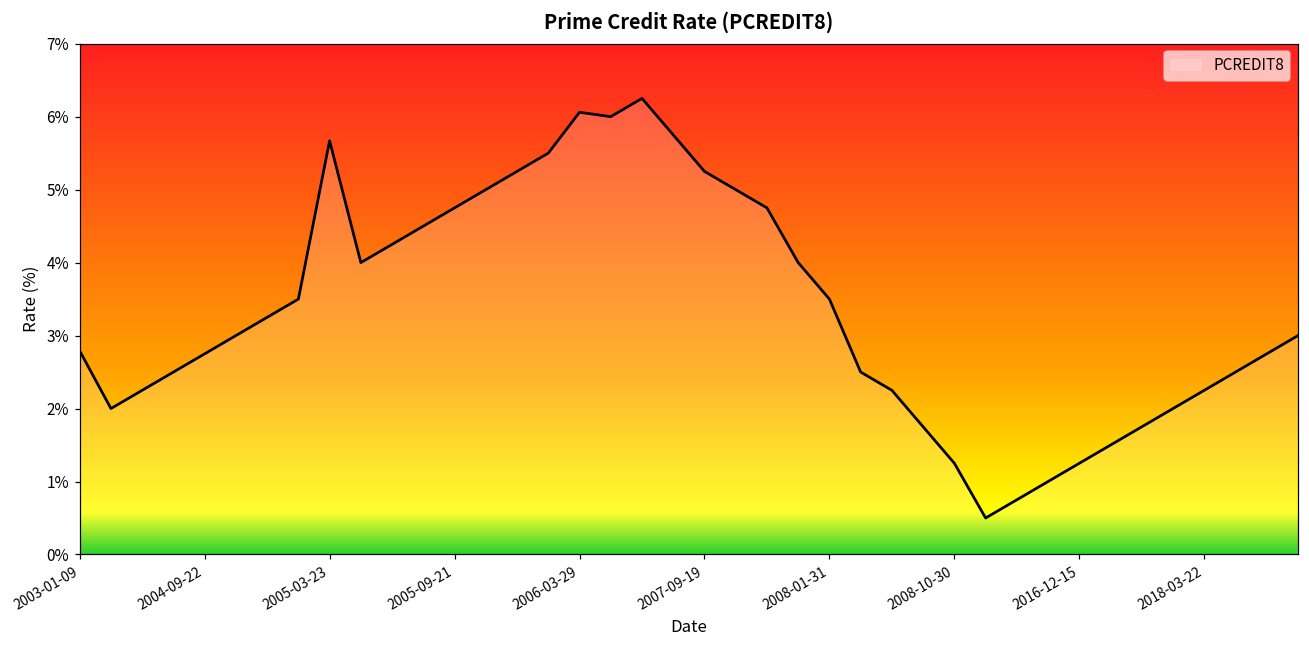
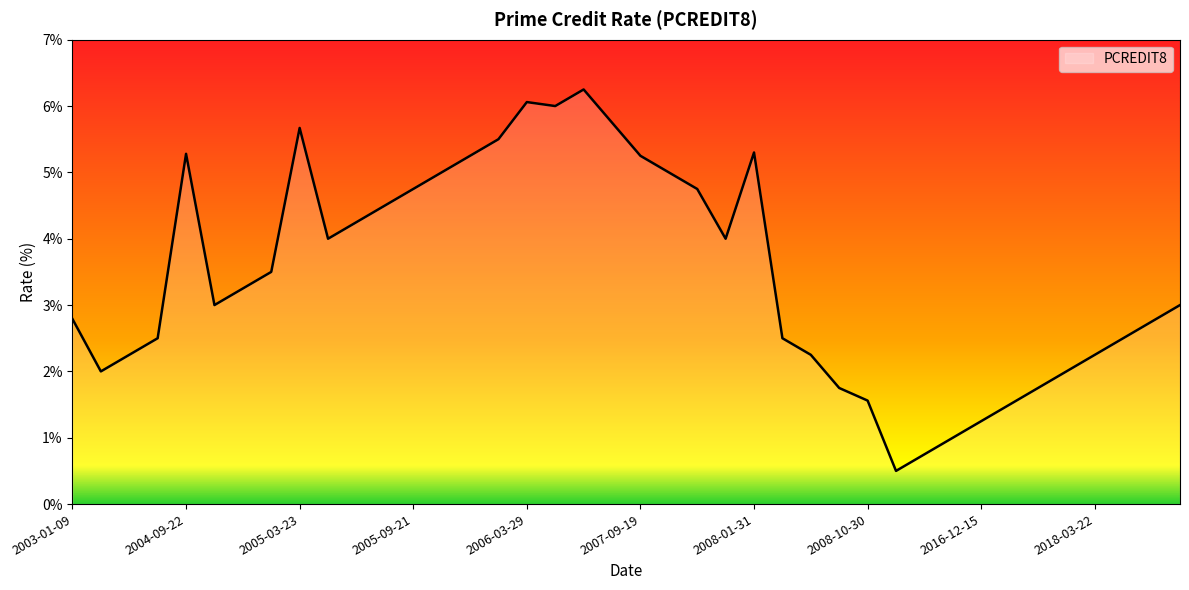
  {
    "2003-01-09": "2.8%",
-   "2004-09-22": "2.8%",
+   "2004-09-22": "5.3%",
    "2005-03-23": "5.7%",
    "2005-09-21": "4.8%",
    "2006-03-29": "6.1%",
    "2007-09-19": "5.3%",
-   "2008-01-31": "3.5%",
-   "2008-10-30": "1.3%",
+   "2008-01-31": "5.3%",
+   "2008-10-30": "1.6%",
    "2016-12-15": "1.3%",
    "2018-03-22": "2.3%"
  }
